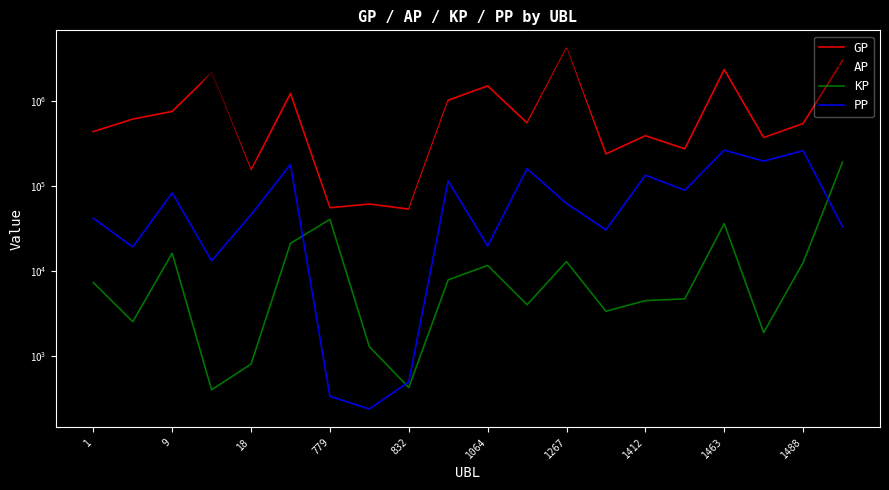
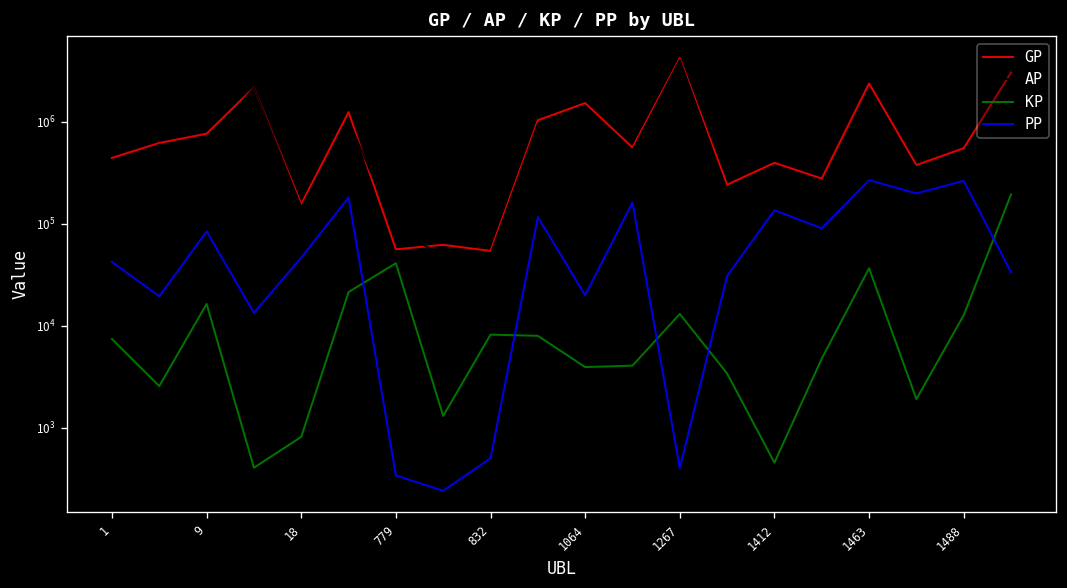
  {
    "GP": {
      "18": 160000,
      "779": 60000,
      "832": 50000,
      "1064": 1500000,
      "1412": 400000,
      "1463": 2400000,
      "1488": 600000
    },
    "AP": {
      "18": 140000,
-     "779": 50000,
+     "779": 90000,
      "832": 50000,
      "1064": 60000,
      "1412": 350000,
      "1463": 1000000,
      "1488": 330000
    },
    "KP": {
      "18": 800,
      "779": 40000,
-     "832": 400,
-     "1064": 12000,
+     "832": 8000,
+     "1064": 4000,
      "1267": 13000,
-     "1412": 5000,
+     "1412": 500,
      "1463": 37000,
      "1488": 13000
    },
    "PP": {
      "18": 50000,
      "779": 340,
      "832": 500,
      "1064": 20000,
-     "1267": 60000,
+     "1267": 400,
      "1412": 140000,
      "1463": 270000,
      "1488": 260000
    }
  }
